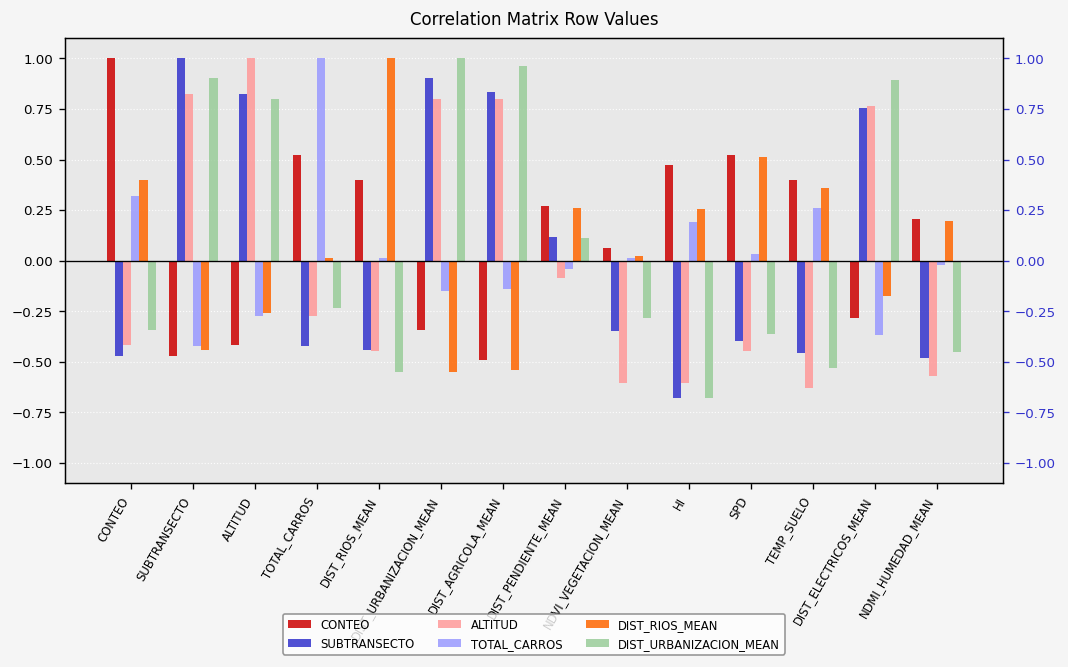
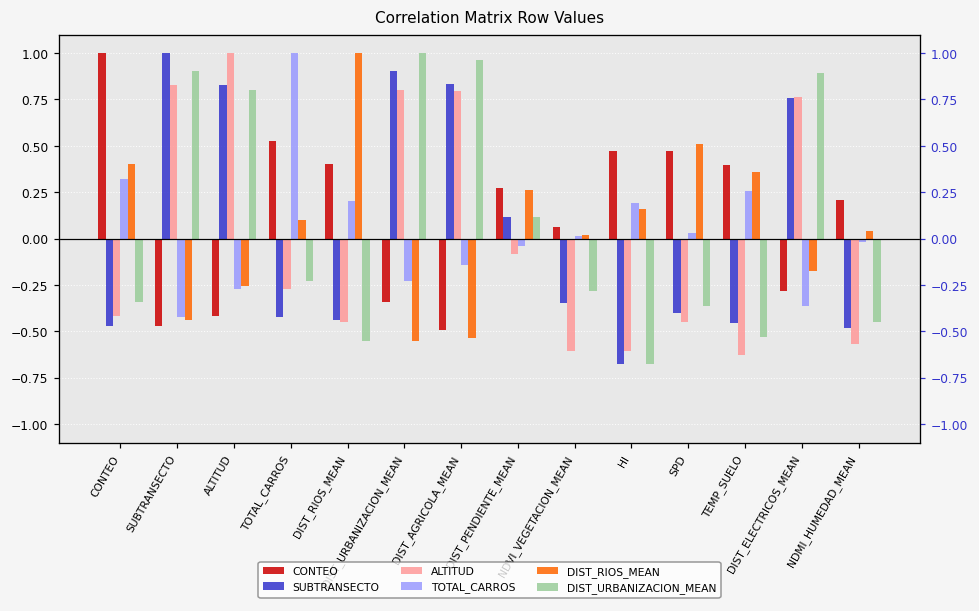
  {
    "CONTEO": {
      "CONTEO": 1.00,
      "SUBTRANSECTO": -0.47,
      "ALTITUD": -0.42,
      "TOTAL_CARROS": 0.52,
      "DIST_RIOS_MEAN": 0.40,
      "DIST_URBANIZACION_MEAN": -0.34,
      "DIST_AGRICOLA_MEAN": -0.49,
      "DIST_PENDIENTE_MEAN": 0.27,
      "NDVI_VEGETACION_MEAN": 0.06,
      "HI": 0.47,
-     "SPD": 0.52,
+     "SPD": 0.47,
      "TEMP_SUELO": 0.40,
      "DIST_ELECTRICOS_MEAN": -0.28,
      "NDMI_HUMEDAD_MEAN": 0.21
    },
    "SUBTRANSECTO": {
      "CONTEO": -0.47,
      "SUBTRANSECTO": 1.00,
      "ALTITUD": 0.83,
      "TOTAL_CARROS": -0.42,
      "DIST_RIOS_MEAN": -0.44,
      "DIST_URBANIZACION_MEAN": 0.90,
      "DIST_AGRICOLA_MEAN": 0.83,
      "DIST_PENDIENTE_MEAN": 0.12,
      "NDVI_VEGETACION_MEAN": -0.35,
      "HI": -0.68,
      "SPD": -0.40,
      "TEMP_SUELO": -0.46,
      "DIST_ELECTRICOS_MEAN": 0.76,
      "NDMI_HUMEDAD_MEAN": -0.48
    },
    "ALTITUD": {
      "CONTEO": -0.42,
      "SUBTRANSECTO": 0.83,
      "ALTITUD": 1.00,
      "TOTAL_CARROS": -0.27,
      "DIST_RIOS_MEAN": -0.45,
      "DIST_URBANIZACION_MEAN": 0.80,
      "DIST_AGRICOLA_MEAN": 0.80,
      "DIST_PENDIENTE_MEAN": -0.09,
      "NDVI_VEGETACION_MEAN": -0.60,
      "HI": -0.61,
      "SPD": -0.45,
      "TEMP_SUELO": -0.63,
      "DIST_ELECTRICOS_MEAN": 0.77,
      "NDMI_HUMEDAD_MEAN": -0.57
    },
    "TOTAL_CARROS": {
      "CONTEO": 0.32,
      "SUBTRANSECTO": -0.42,
      "ALTITUD": -0.27,
      "TOTAL_CARROS": 1.00,
-     "DIST_RIOS_MEAN": 0.02,
-     "DIST_URBANIZACION_MEAN": -0.15,
+     "DIST_RIOS_MEAN": 0.20,
+     "DIST_URBANIZACION_MEAN": -0.23,
      "DIST_AGRICOLA_MEAN": -0.14,
      "DIST_PENDIENTE_MEAN": -0.04,
      "HI": 0.19,
      "SPD": 0.03,
      "TEMP_SUELO": 0.26,
      "DIST_ELECTRICOS_MEAN": -0.37,
      "NDMI_HUMEDAD_MEAN": -0.02
    },
    "DIST_RIOS_MEAN": {
      "CONTEO": 0.40,
      "SUBTRANSECTO": -0.44,
      "ALTITUD": -0.26,
-     "TOTAL_CARROS": 0.02,
+     "TOTAL_CARROS": 0.10,
      "DIST_RIOS_MEAN": 1.00,
      "DIST_URBANIZACION_MEAN": -0.55,
      "DIST_AGRICOLA_MEAN": -0.54,
      "DIST_PENDIENTE_MEAN": 0.26,
      "NDVI_VEGETACION_MEAN": 0.02,
-     "HI": 0.25,
+     "HI": 0.16,
      "SPD": 0.51,
      "TEMP_SUELO": 0.36,
      "DIST_ELECTRICOS_MEAN": -0.18,
-     "NDMI_HUMEDAD_MEAN": 0.20
+     "NDMI_HUMEDAD_MEAN": 0.04
    },
    "DIST_URBANIZACION_MEAN": {
      "CONTEO": -0.34,
      "SUBTRANSECTO": 0.90,
      "ALTITUD": 0.80,
      "TOTAL_CARROS": -0.23,
      "DIST_RIOS_MEAN": -0.55,
      "DIST_URBANIZACION_MEAN": 1.00,
      "DIST_AGRICOLA_MEAN": 0.96,
      "DIST_PENDIENTE_MEAN": 0.11,
      "NDVI_VEGETACION_MEAN": -0.28,
      "HI": -0.68,
      "SPD": -0.36,
      "TEMP_SUELO": -0.53,
      "DIST_ELECTRICOS_MEAN": 0.89,
      "NDMI_HUMEDAD_MEAN": -0.45
    }
  }
